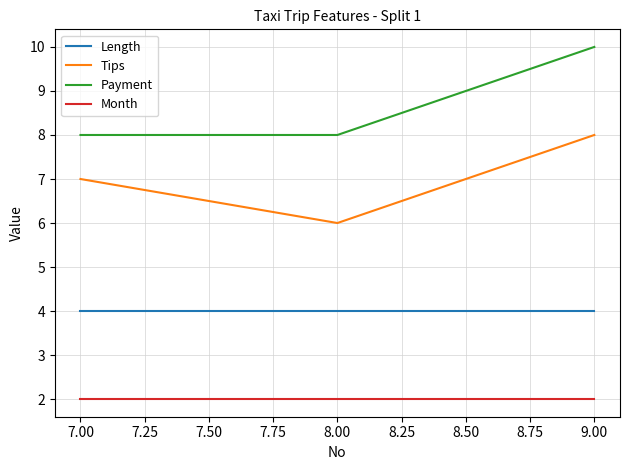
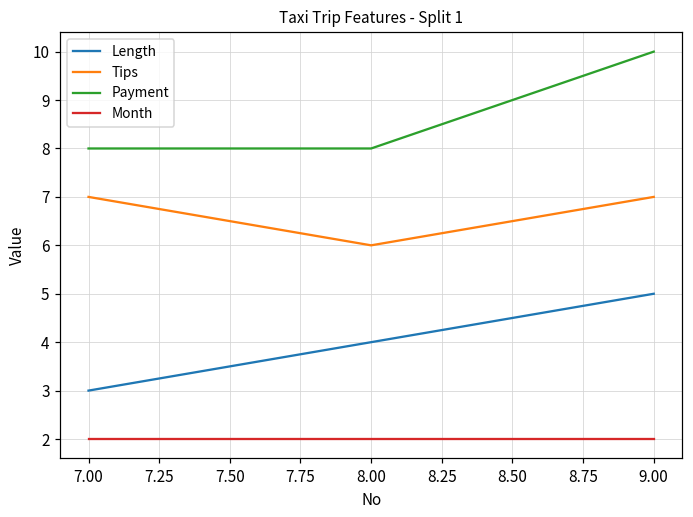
  {
    "Length": {
-     "7.00": 4,
+     "7.00": 3,
      "8.00": 4,
-     "9.00": 4
+     "9.00": 5
    },
    "Tips": {
      "7.00": 7,
      "8.00": 6,
-     "9.00": 8
+     "9.00": 7
    },
    "Payment": {
      "7.00": 8,
      "8.00": 8,
      "9.00": 10
    },
    "Month": {
      "7.00": 2,
      "8.00": 2,
      "9.00": 2
    }
  }
